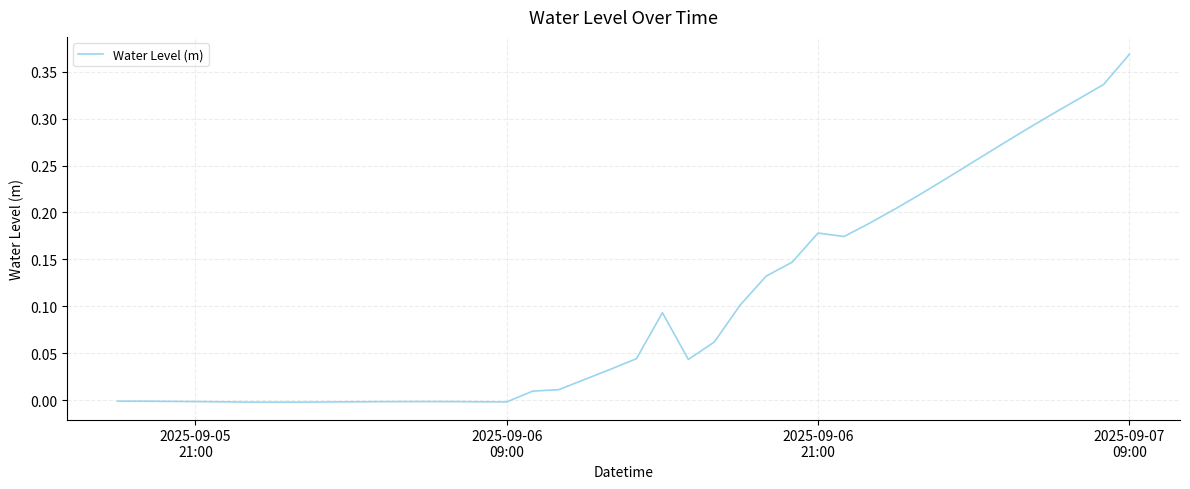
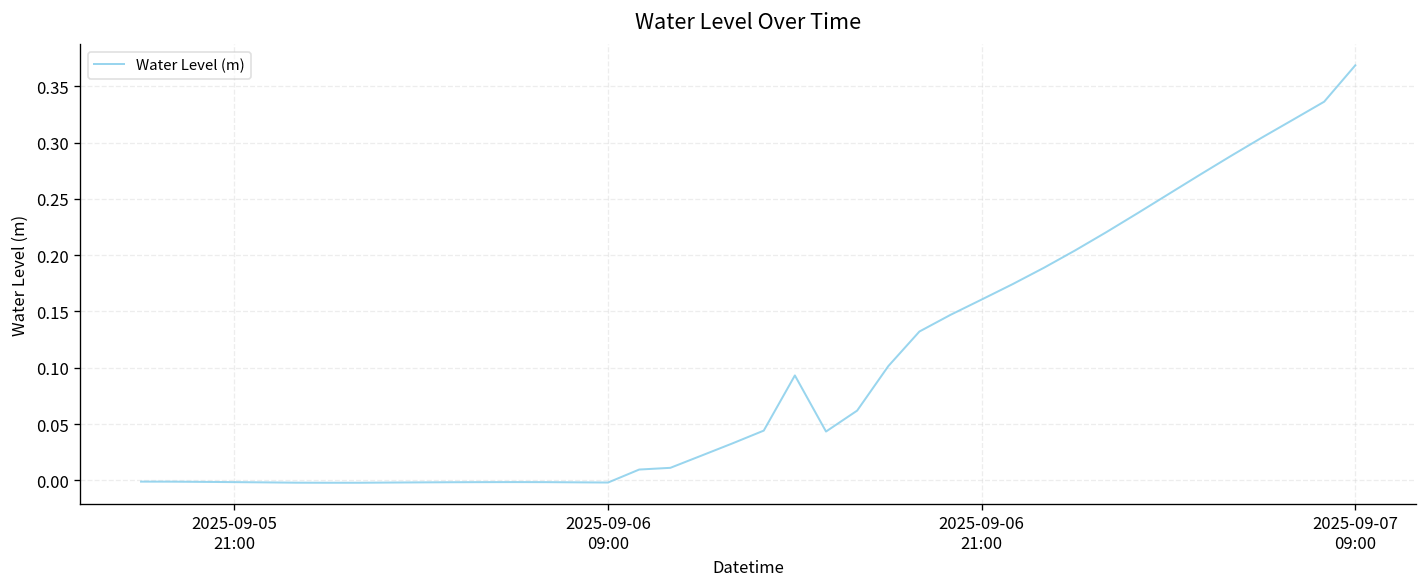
  {
    "2025-09-05 21:00": 0.00,
    "2025-09-06 09:00": 0.00,
-   "2025-09-06 21:00": 0.18,
+   "2025-09-06 21:00": 0.16,
    "2025-09-07 09:00": 0.37
  }
